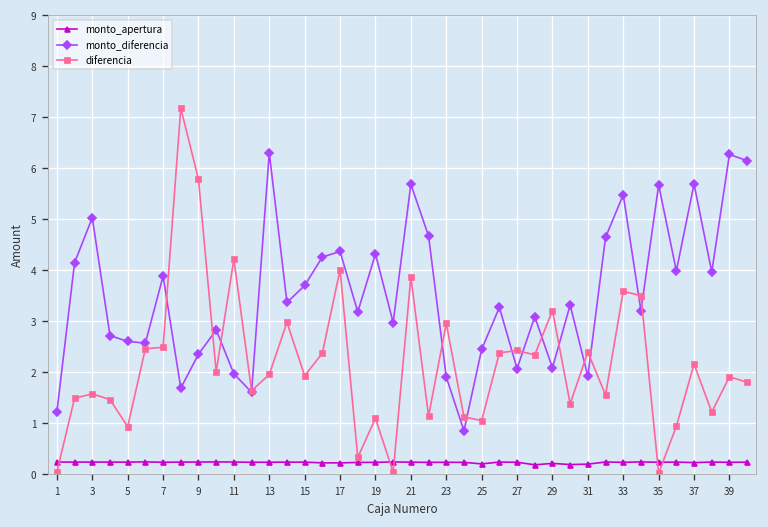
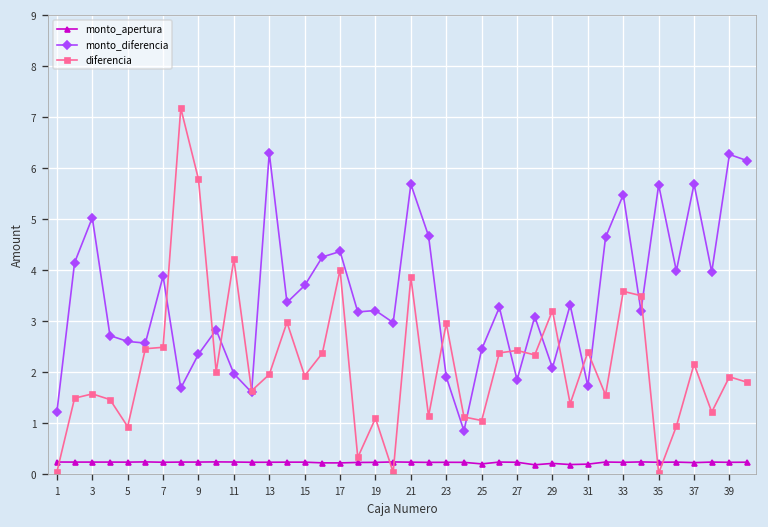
  {
    "monto_apertura": {
      "1": 0.2,
      "3": 0.2,
      "5": 0.2,
      "7": 0.2,
      "9": 0.2,
      "11": 0.2,
      "13": 0.2,
      "15": 0.2,
      "17": 0.2,
      "19": 0.2,
      "21": 0.2,
      "23": 0.2,
      "25": 0.2,
      "27": 0.2,
      "29": 0.2,
      "31": 0.2,
      "33": 0.2,
      "35": 0.2,
      "37": 0.2,
      "39": 0.2
    },
    "monto_diferencia": {
      "1": 1.2,
      "3": 5.0,
      "5": 2.6,
      "7": 3.9,
      "9": 2.3,
      "11": 2.0,
      "13": 6.3,
      "15": 3.7,
      "17": 4.4,
-     "19": 4.3,
+     "19": 3.2,
      "21": 5.7,
      "23": 1.9,
      "25": 2.4,
-     "27": 2.1,
+     "27": 1.8,
      "29": 2.1,
-     "31": 1.9,
+     "31": 1.7,
      "33": 5.5,
      "35": 5.7,
      "37": 5.7,
      "39": 6.3
    },
    "diferencia": {
      "1": 0.0,
      "3": 1.6,
      "5": 0.9,
      "7": 2.5,
      "9": 5.8,
      "11": 4.2,
      "13": 2.0,
      "15": 1.9,
      "17": 4.0,
      "19": 1.1,
      "21": 3.9,
      "23": 3.0,
      "25": 1.0,
      "27": 2.4,
      "29": 3.2,
      "31": 2.4,
      "33": 3.6,
      "35": 0.0,
      "37": 2.2,
      "39": 1.9
    }
  }
